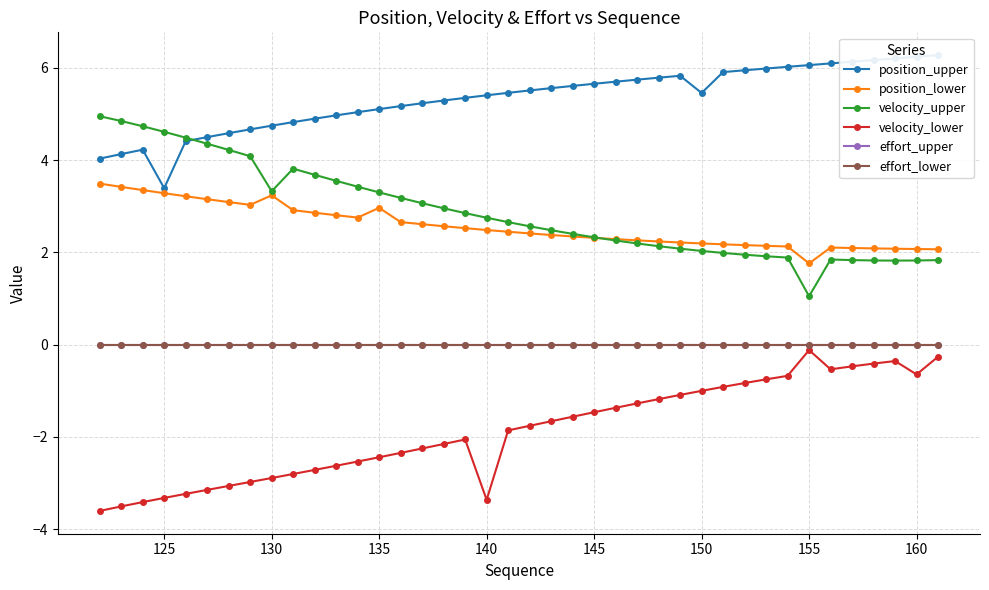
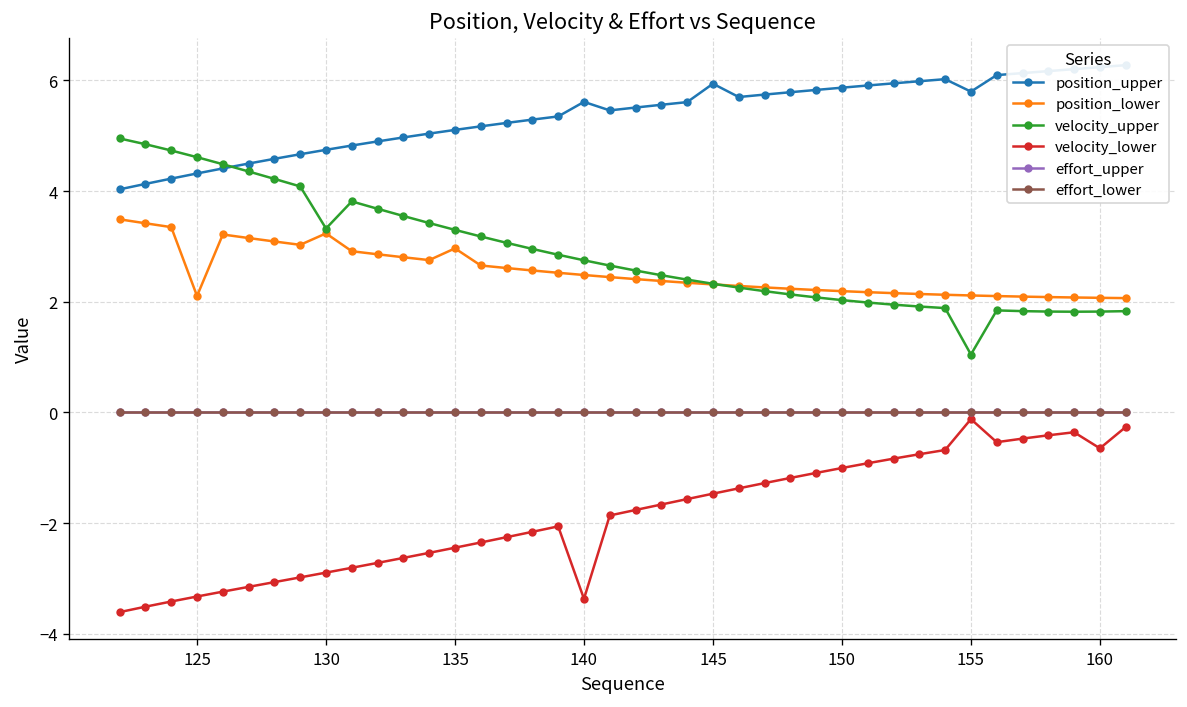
  {
    "position_upper": {
-     "125": 3.4,
+     "125": 4.3,
      "130": 4.7,
      "135": 5.1,
-     "140": 5.4,
-     "145": 5.7,
-     "150": 5.5,
-     "155": 6.1
+     "140": 5.6,
+     "145": 5.9,
+     "150": 5.9,
+     "155": 5.8
    },
    "position_lower": {
-     "125": 3.3,
+     "125": 2.1,
      "130": 3.2,
      "135": 3.0,
      "140": 2.5,
      "150": 2.2,
-     "155": 1.8,
+     "155": 2.1,
      "160": 2.1
    },
    "velocity_upper": {
      "125": 4.6,
      "130": 3.3,
      "135": 3.3,
      "140": 2.7,
      "150": 2.0,
      "155": 1.0,
      "160": 1.8
    },
    "velocity_lower": {
      "125": -3.3,
      "130": -2.9,
      "135": -2.4,
      "140": -3.4,
      "145": -1.5,
      "150": -1.0,
      "155": -0.1,
      "160": -0.6
    },
    "effort_lower": {
      "125": 0.0,
      "130": 0.0,
      "135": 0.0,
      "140": 0.0,
      "145": 0.0,
      "150": 0.0,
      "155": 0.0,
      "160": 0.0
    }
  }
